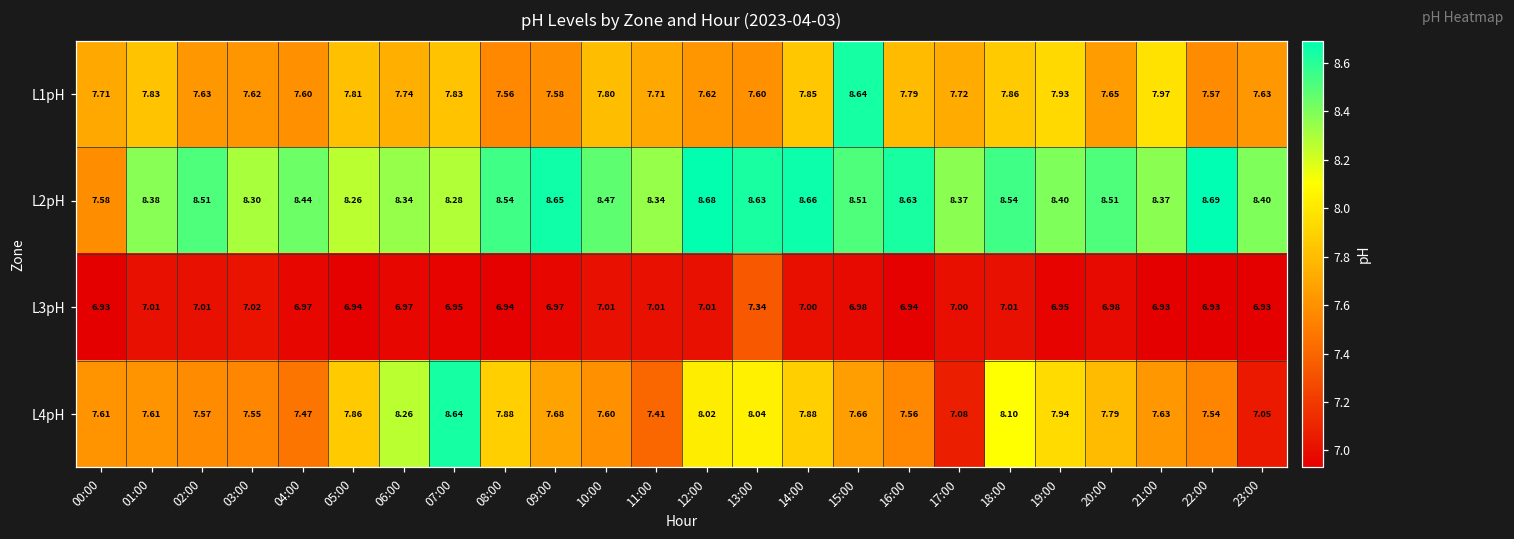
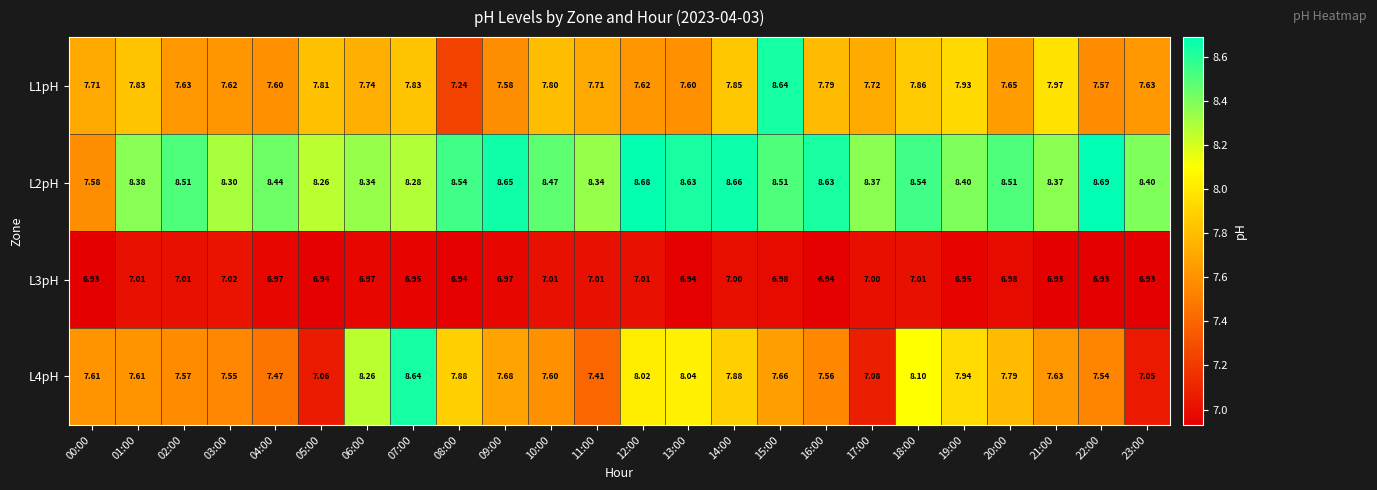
  {
    "L1pH": {
      "00:00": 7.71,
      "01:00": 7.83,
      "02:00": 7.63,
      "03:00": 7.62,
      "04:00": 7.60,
      "05:00": 7.81,
      "06:00": 7.74,
      "07:00": 7.83,
-     "08:00": 7.56,
+     "08:00": 7.24,
      "09:00": 7.58,
      "10:00": 7.80,
      "11:00": 7.71,
      "12:00": 7.62,
      "13:00": 7.60,
      "14:00": 7.85,
      "15:00": 8.64,
      "16:00": 7.79,
      "17:00": 7.72,
      "18:00": 7.86,
      "19:00": 7.93,
      "20:00": 7.65,
      "21:00": 7.97,
      "22:00": 7.57,
      "23:00": 7.63
    },
    "L2pH": {
      "00:00": 7.58,
      "01:00": 8.38,
      "02:00": 8.51,
      "03:00": 8.30,
      "04:00": 8.44,
      "05:00": 8.26,
      "06:00": 8.34,
      "07:00": 8.28,
      "08:00": 8.54,
      "09:00": 8.65,
      "10:00": 8.47,
      "11:00": 8.34,
      "12:00": 8.68,
      "13:00": 8.63,
      "14:00": 8.66,
      "15:00": 8.51,
      "16:00": 8.63,
      "17:00": 8.37,
      "18:00": 8.54,
      "19:00": 8.40,
      "20:00": 8.51,
      "21:00": 8.37,
      "22:00": 8.69,
      "23:00": 8.40
    },
    "L3pH": {
      "00:00": 6.93,
      "01:00": 7.01,
      "02:00": 7.01,
      "03:00": 7.02,
      "04:00": 6.97,
      "05:00": 6.94,
      "06:00": 6.97,
      "07:00": 6.95,
      "08:00": 6.94,
      "09:00": 6.97,
      "10:00": 7.01,
      "11:00": 7.01,
      "12:00": 7.01,
-     "13:00": 7.34,
+     "13:00": 6.94,
      "14:00": 7.00,
      "15:00": 6.98,
      "16:00": 6.94,
      "17:00": 7.00,
      "18:00": 7.01,
      "19:00": 6.95,
      "20:00": 6.98,
      "21:00": 6.93,
      "22:00": 6.93,
      "23:00": 6.93
    },
    "L4pH": {
      "00:00": 7.61,
      "01:00": 7.61,
      "02:00": 7.57,
      "03:00": 7.55,
      "04:00": 7.47,
-     "05:00": 7.86,
+     "05:00": 7.06,
      "06:00": 8.26,
      "07:00": 8.64,
      "08:00": 7.88,
      "09:00": 7.68,
      "10:00": 7.60,
      "11:00": 7.41,
      "12:00": 8.02,
      "13:00": 8.04,
      "14:00": 7.88,
      "15:00": 7.66,
      "16:00": 7.56,
      "17:00": 7.08,
      "18:00": 8.10,
      "19:00": 7.94,
      "20:00": 7.79,
      "21:00": 7.63,
      "22:00": 7.54,
      "23:00": 7.05
    }
  }
